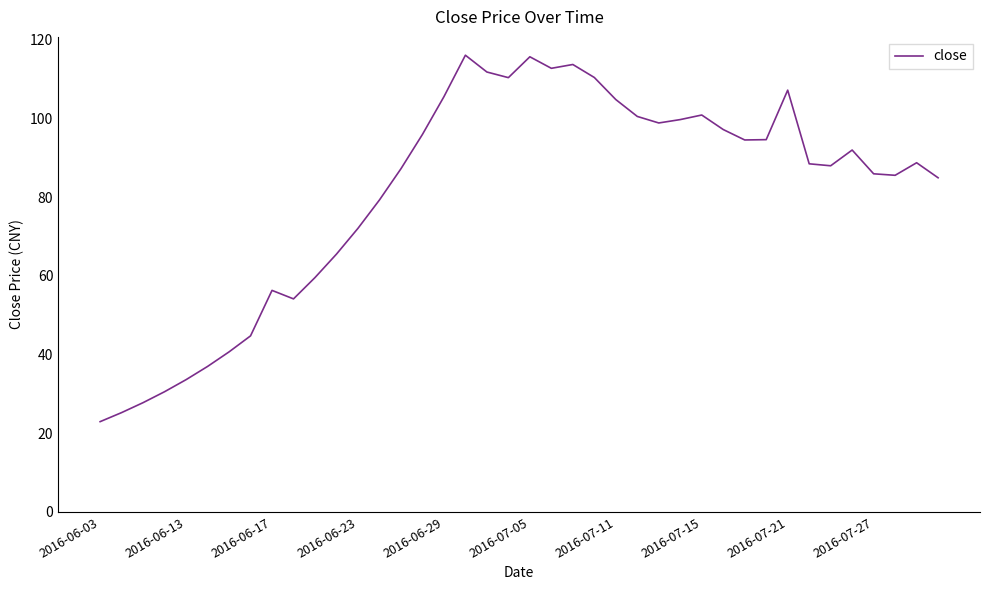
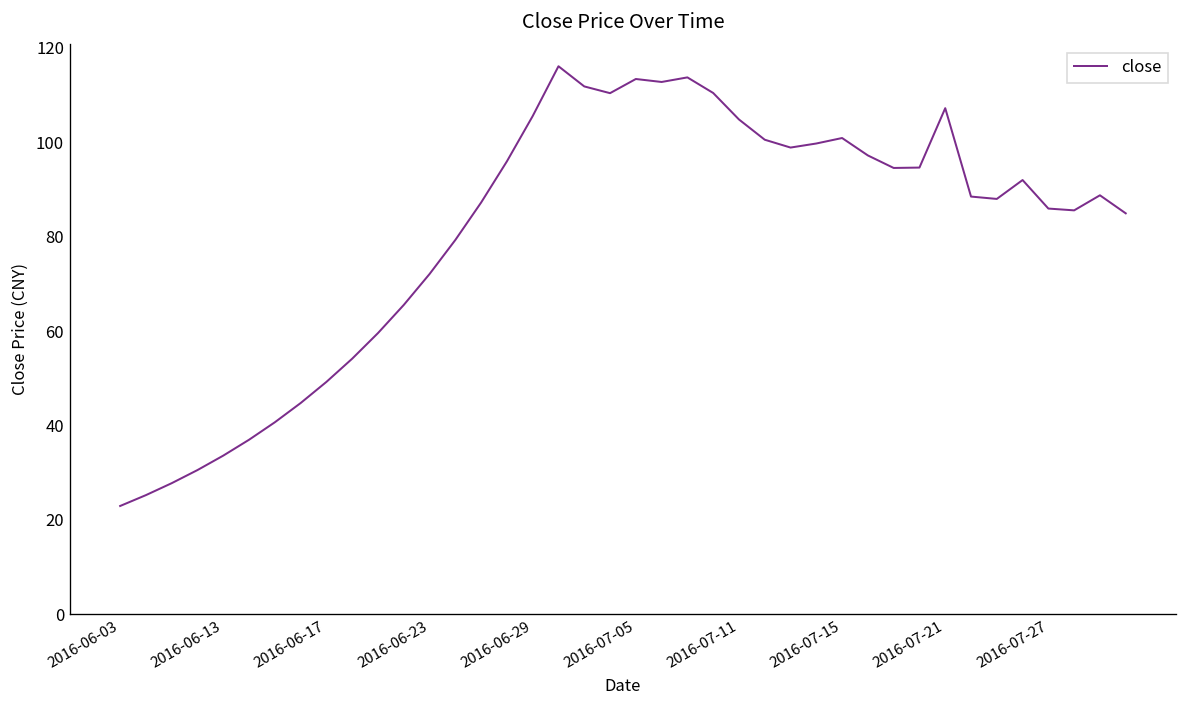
  {
    "2016-06-03": 23,
    "2016-06-13": 34,
-   "2016-06-17": 56,
+   "2016-06-17": 49,
    "2016-06-23": 72,
    "2016-06-29": 106,
-   "2016-07-05": 116,
+   "2016-07-05": 113,
    "2016-07-11": 105,
    "2016-07-15": 101,
    "2016-07-21": 107,
    "2016-07-27": 86
  }
